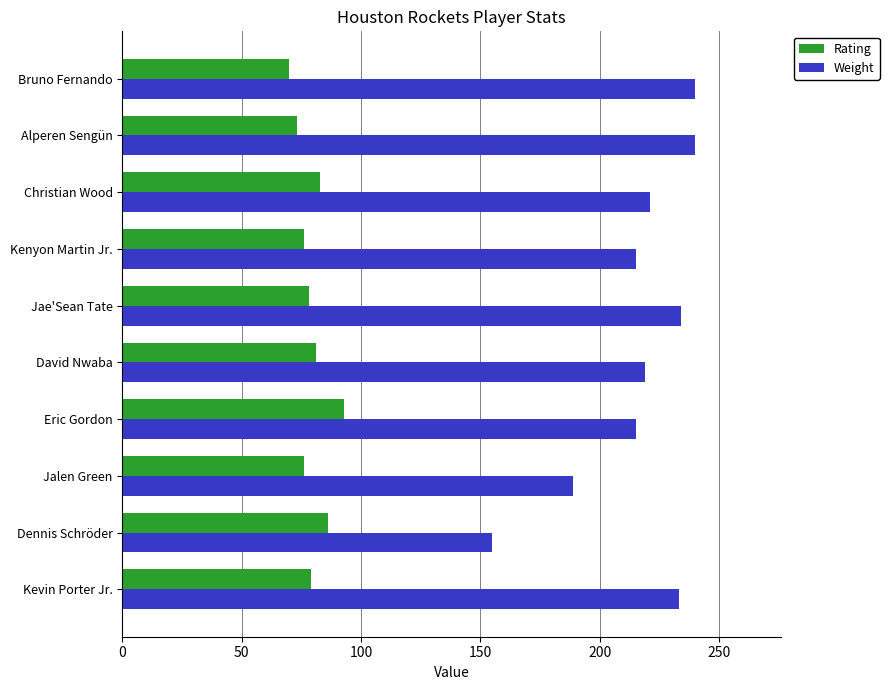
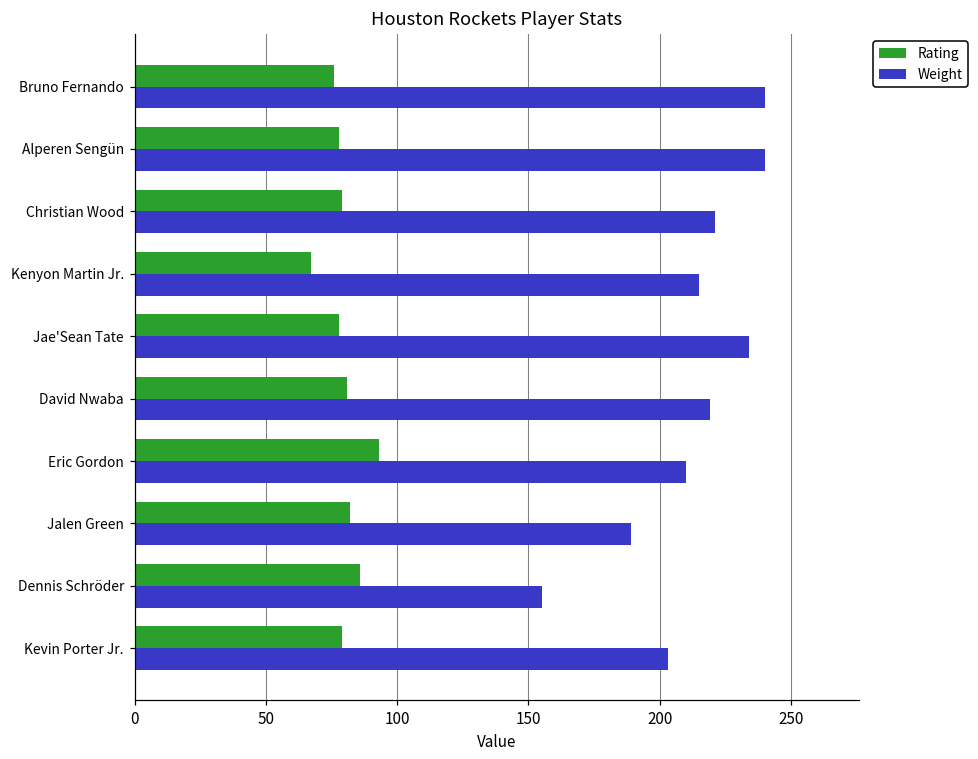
  {
    "Rating": {
-     "Bruno Fernando": 70,
-     "Alperen Sengün": 73,
-     "Christian Wood": 83,
-     "Kenyon Martin Jr.": 76,
+     "Bruno Fernando": 76,
+     "Alperen Sengün": 78,
+     "Christian Wood": 79,
+     "Kenyon Martin Jr.": 67,
      "Jae'Sean Tate": 78,
      "David Nwaba": 81,
      "Eric Gordon": 93,
-     "Jalen Green": 76,
+     "Jalen Green": 82,
      "Dennis Schröder": 86,
      "Kevin Porter Jr.": 79
    },
    "Weight": {
      "Bruno Fernando": 240,
      "Alperen Sengün": 240,
      "Christian Wood": 221,
      "Kenyon Martin Jr.": 215,
      "Jae'Sean Tate": 234,
      "David Nwaba": 219,
-     "Eric Gordon": 215,
+     "Eric Gordon": 210,
      "Jalen Green": 189,
      "Dennis Schröder": 155,
-     "Kevin Porter Jr.": 233
+     "Kevin Porter Jr.": 203
    }
  }
